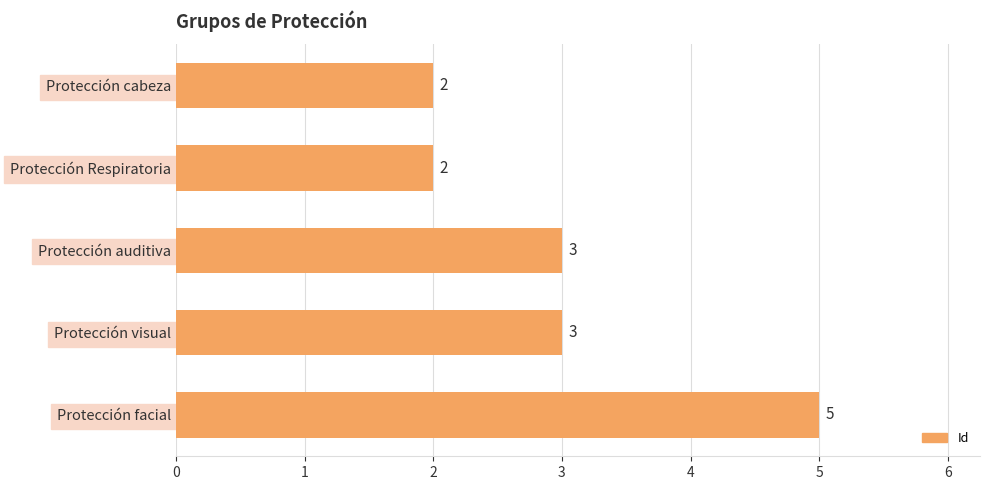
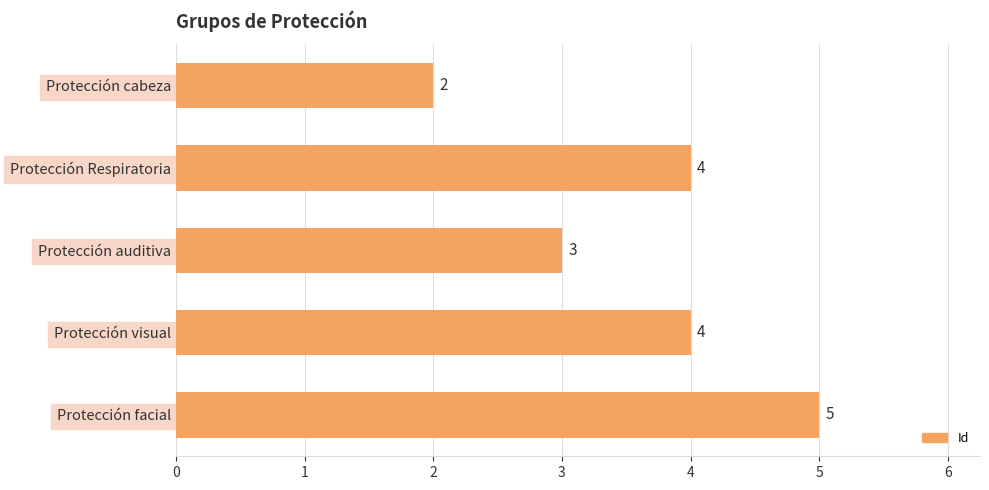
  {
    "Protección cabeza": 2,
-   "Protección Respiratoria": 2,
+   "Protección Respiratoria": 4,
    "Protección auditiva": 3,
-   "Protección visual": 3,
+   "Protección visual": 4,
    "Protección facial": 5
  }
